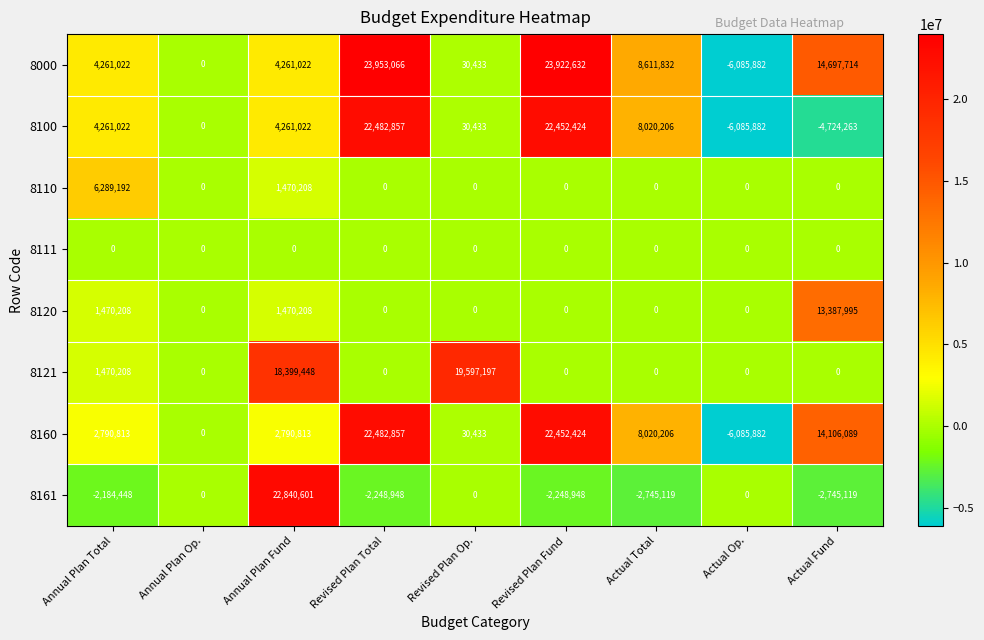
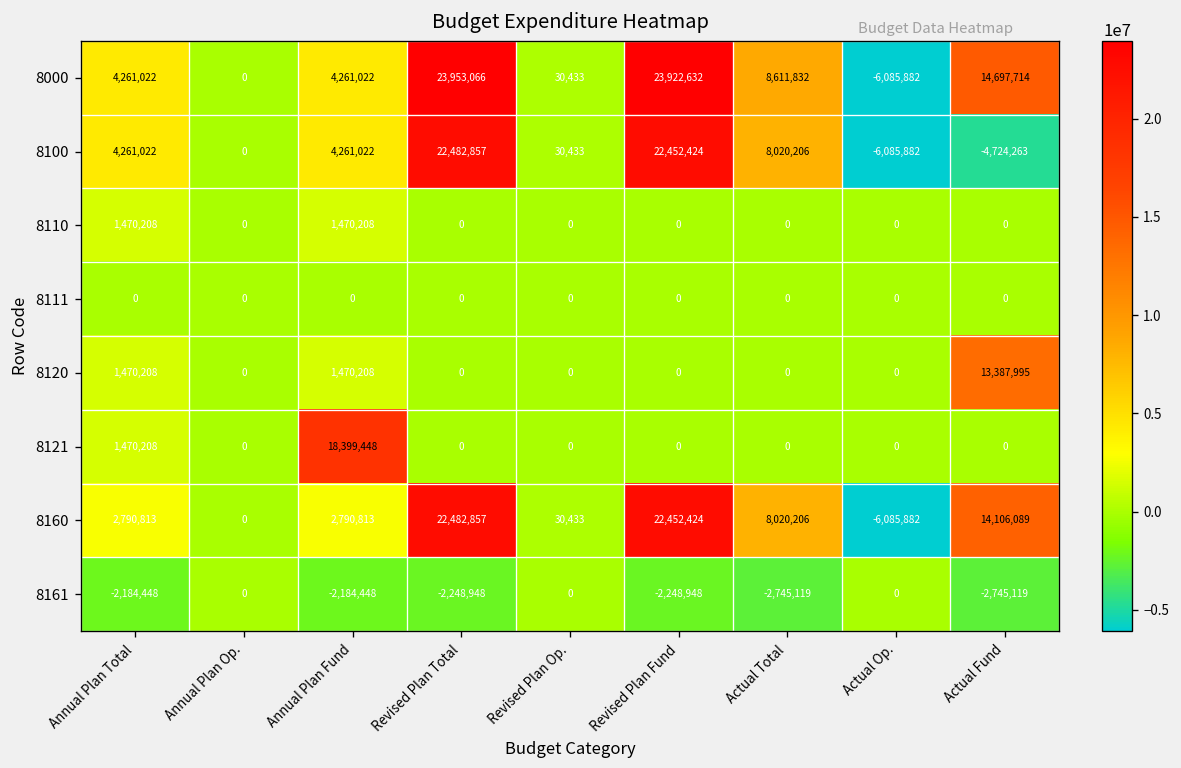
  {
    "8000": {
      "Annual Plan Total": "4,261,022",
      "Annual Plan Op.": "0",
      "Annual Plan Fund": "4,261,022",
      "Revised Plan Total": "23,953,066",
      "Revised Plan Op.": "30,433",
      "Revised Plan Fund": "23,922,632",
      "Actual Total": "8,611,832",
      "Actual Op.": "-6,085,882",
      "Actual Fund": "14,697,714"
    },
    "8100": {
      "Annual Plan Total": "4,261,022",
      "Annual Plan Op.": "0",
      "Annual Plan Fund": "4,261,022",
      "Revised Plan Total": "22,482,857",
      "Revised Plan Op.": "30,433",
      "Revised Plan Fund": "22,452,424",
      "Actual Total": "8,020,206",
      "Actual Op.": "-6,085,882",
      "Actual Fund": "-4,724,263"
    },
    "8110": {
-     "Annual Plan Total": "6,289,192",
+     "Annual Plan Total": "1,470,208",
      "Annual Plan Op.": "0",
      "Annual Plan Fund": "1,470,208",
      "Revised Plan Total": "0",
      "Revised Plan Op.": "0",
      "Revised Plan Fund": "0",
      "Actual Total": "0",
      "Actual Op.": "0",
      "Actual Fund": "0"
    },
    "8111": {
      "Annual Plan Total": "0",
      "Annual Plan Op.": "0",
      "Annual Plan Fund": "0",
      "Revised Plan Total": "0",
      "Revised Plan Op.": "0",
      "Revised Plan Fund": "0",
      "Actual Total": "0",
      "Actual Op.": "0",
      "Actual Fund": "0"
    },
    "8120": {
      "Annual Plan Total": "1,470,208",
      "Annual Plan Op.": "0",
      "Annual Plan Fund": "1,470,208",
      "Revised Plan Total": "0",
      "Revised Plan Op.": "0",
      "Revised Plan Fund": "0",
      "Actual Total": "0",
      "Actual Op.": "0",
      "Actual Fund": "13,387,995"
    },
    "8121": {
      "Annual Plan Total": "1,470,208",
      "Annual Plan Op.": "0",
      "Annual Plan Fund": "18,399,448",
      "Revised Plan Total": "0",
-     "Revised Plan Op.": "19,597,197",
+     "Revised Plan Op.": "0",
      "Revised Plan Fund": "0",
      "Actual Total": "0",
      "Actual Op.": "0",
      "Actual Fund": "0"
    },
    "8160": {
      "Annual Plan Total": "2,790,813",
      "Annual Plan Op.": "0",
      "Annual Plan Fund": "2,790,813",
      "Revised Plan Total": "22,482,857",
      "Revised Plan Op.": "30,433",
      "Revised Plan Fund": "22,452,424",
      "Actual Total": "8,020,206",
      "Actual Op.": "-6,085,882",
      "Actual Fund": "14,106,089"
    },
    "8161": {
      "Annual Plan Total": "-2,184,448",
      "Annual Plan Op.": "0",
-     "Annual Plan Fund": "22,840,601",
+     "Annual Plan Fund": "-2,184,448",
      "Revised Plan Total": "-2,248,948",
      "Revised Plan Op.": "0",
      "Revised Plan Fund": "-2,248,948",
      "Actual Total": "-2,745,119",
      "Actual Op.": "0",
      "Actual Fund": "-2,745,119"
    }
  }
